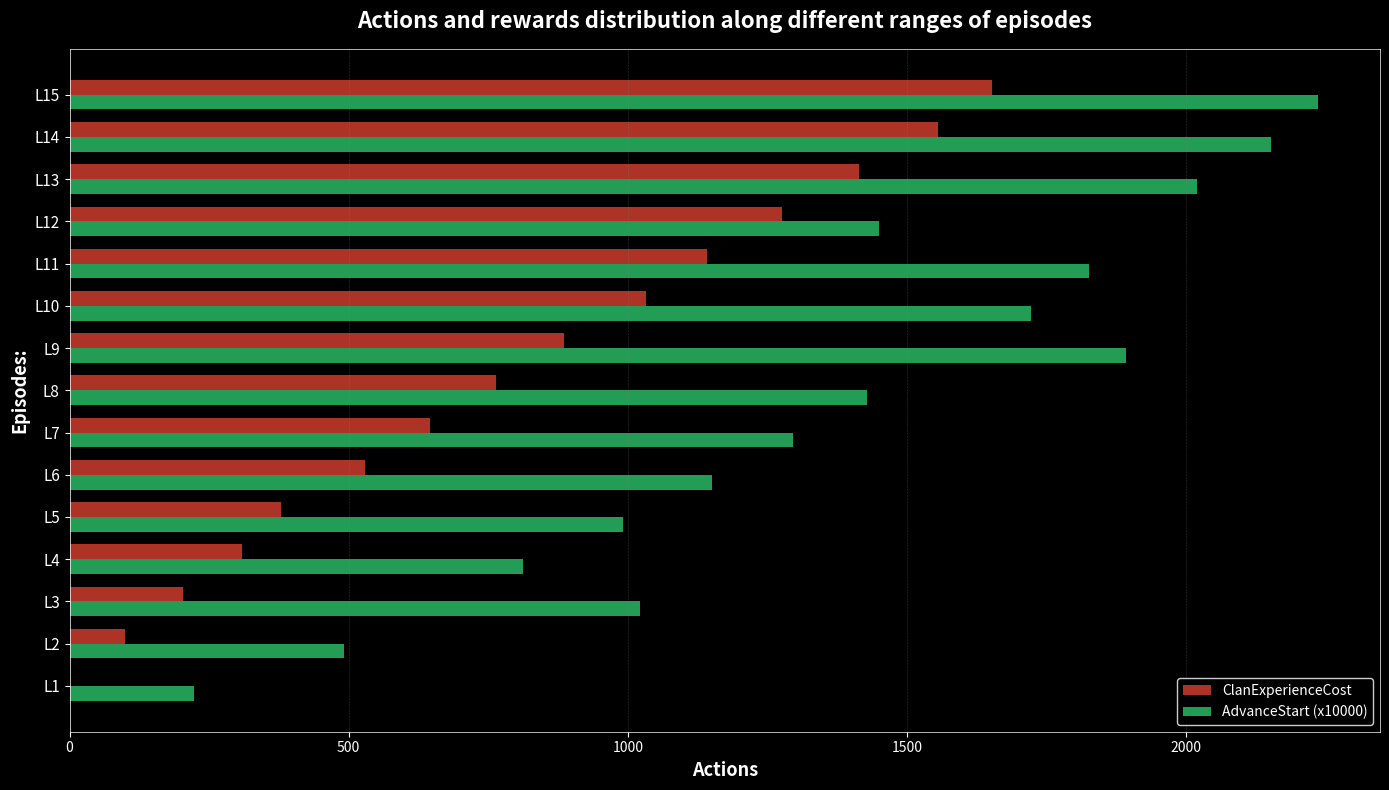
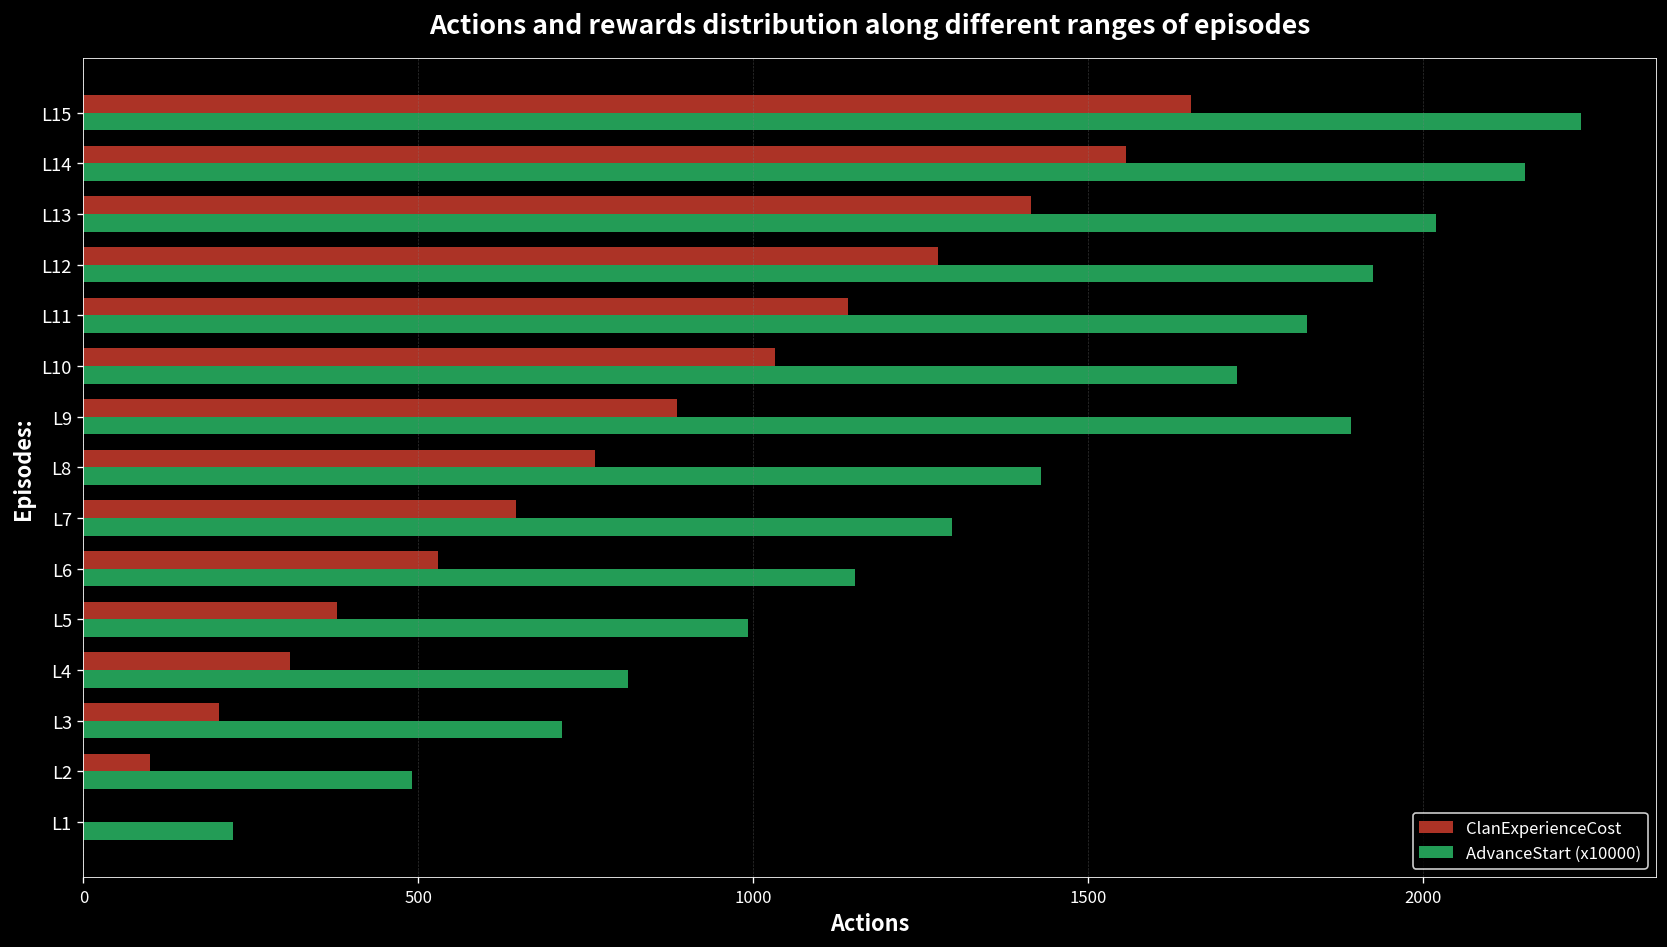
  {
    "ClanExperienceCost": {
      "L15": 1650,
      "L14": 1560,
      "L13": 1410,
      "L12": 1280,
      "L11": 1140,
      "L10": 1030,
      "L9": 890,
      "L8": 760,
      "L7": 650,
      "L6": 530,
      "L5": 380,
      "L4": 310,
      "L3": 200,
      "L2": 100,
      "L1": 0
    },
    "AdvanceStart (x10000)": {
      "L15": 2240,
      "L14": 2150,
      "L13": 2020,
-     "L12": 1450,
+     "L12": 1930,
      "L11": 1830,
      "L10": 1720,
      "L9": 1890,
      "L8": 1430,
      "L7": 1300,
      "L6": 1150,
      "L5": 990,
      "L4": 810,
-     "L3": 1020,
+     "L3": 710,
      "L2": 490,
      "L1": 220
    }
  }
